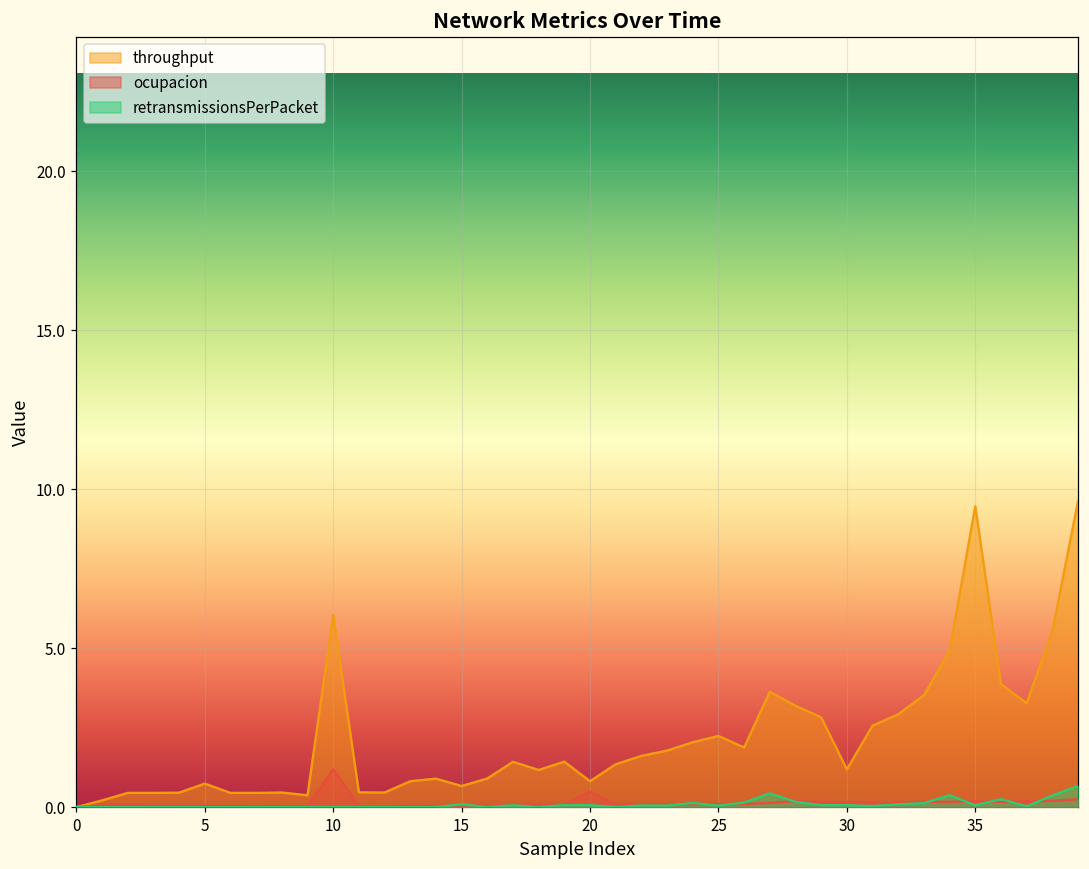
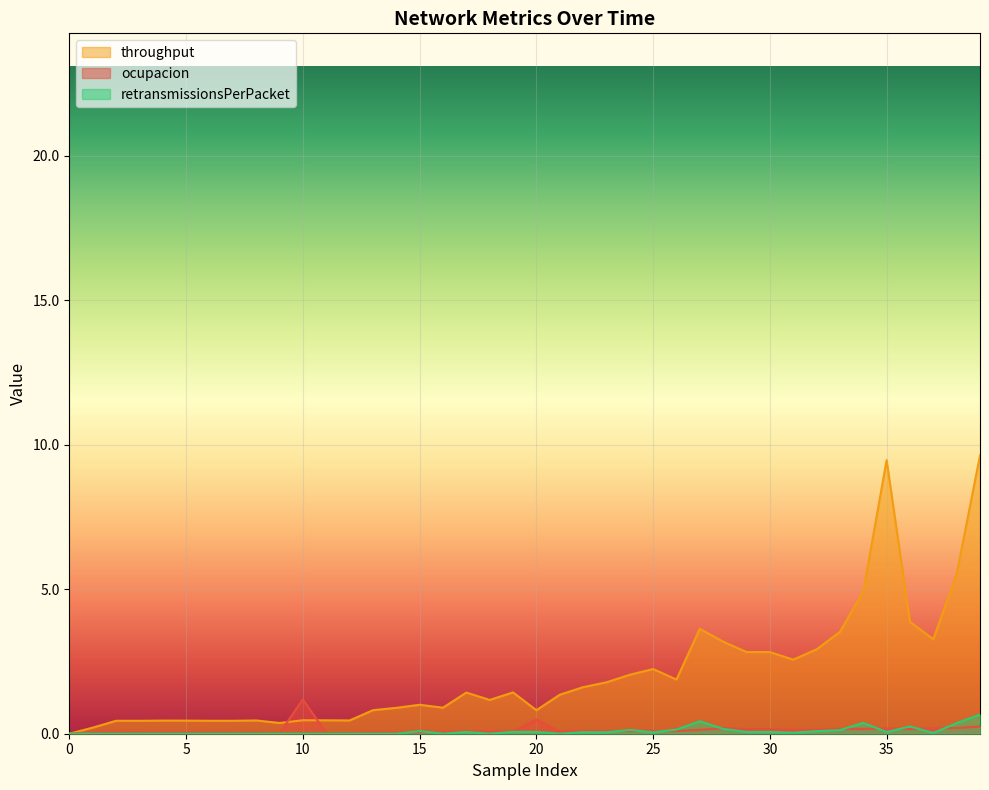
  {
    "throughput": {
-     "5": 0.7,
-     "10": 6.0,
-     "15": 0.7,
+     "5": 0.5,
+     "10": 0.5,
+     "15": 1.0,
      "20": 0.8,
      "25": 2.2,
-     "30": 1.2,
+     "30": 2.8,
      "35": 9.5
    },
    "ocupacion": {
      "10": 1.2,
      "20": 0.5,
      "30": 0.2,
      "35": 0.2
    },
    "retransmissionsPerPacket": {
      "10": 0.0,
      "20": 0.1,
      "30": 0.1,
      "35": 0.1
    }
  }
